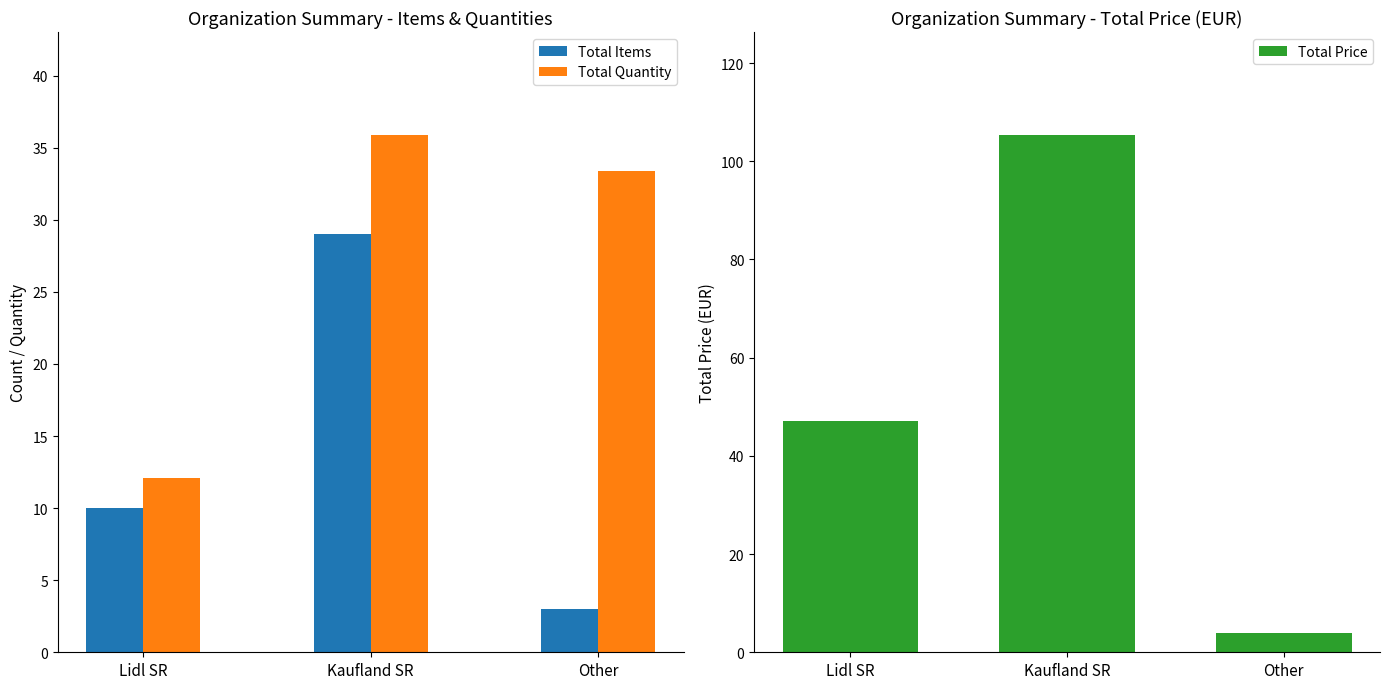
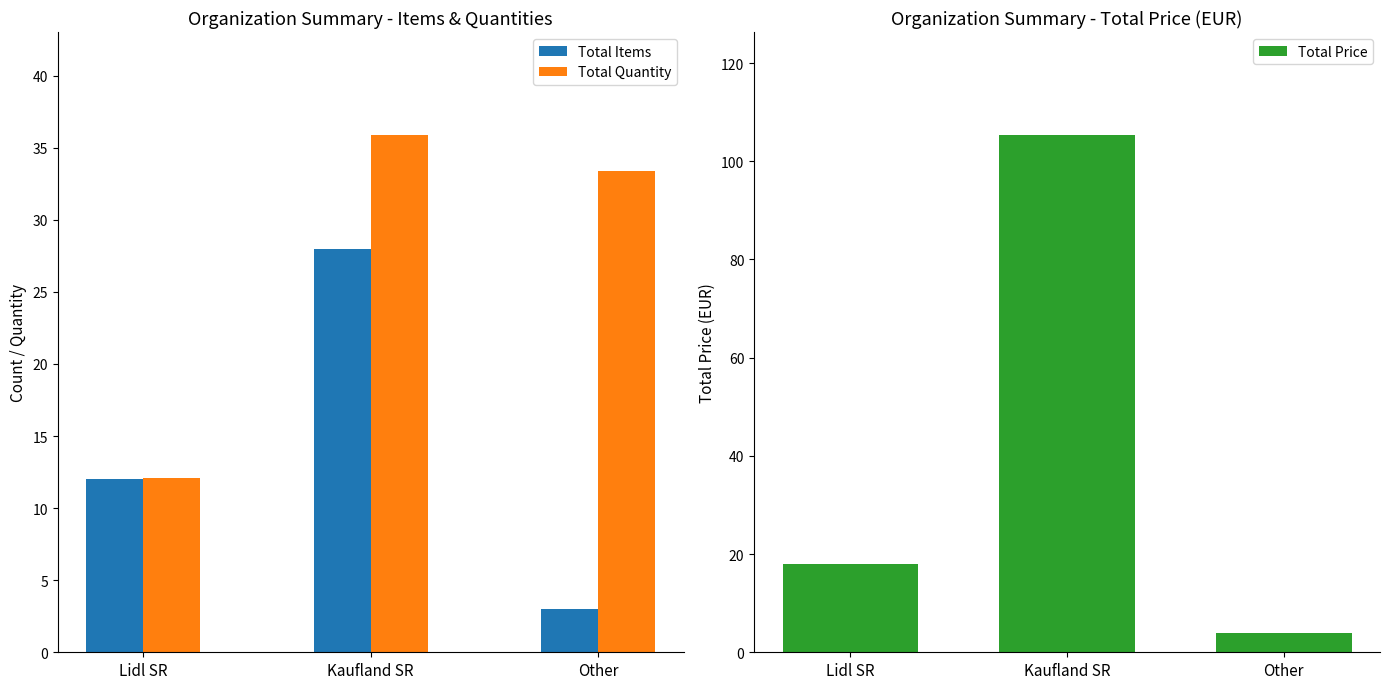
  {
    "Organization Summary - Items & Quantities": {
      "Total Items": {
-       "Lidl SR": 10,
-       "Kaufland SR": 29,
+       "Lidl SR": 12,
+       "Kaufland SR": 28,
        "Other": 3
      },
      "Total Quantity": {
        "Lidl SR": 12,
        "Kaufland SR": 36,
        "Other": 33.4
      }
    },
    "Organization Summary - Total Price (EUR)": {
-     "Lidl SR": 47,
+     "Lidl SR": 18,
      "Kaufland SR": 105,
      "Other": 4
    }
  }
